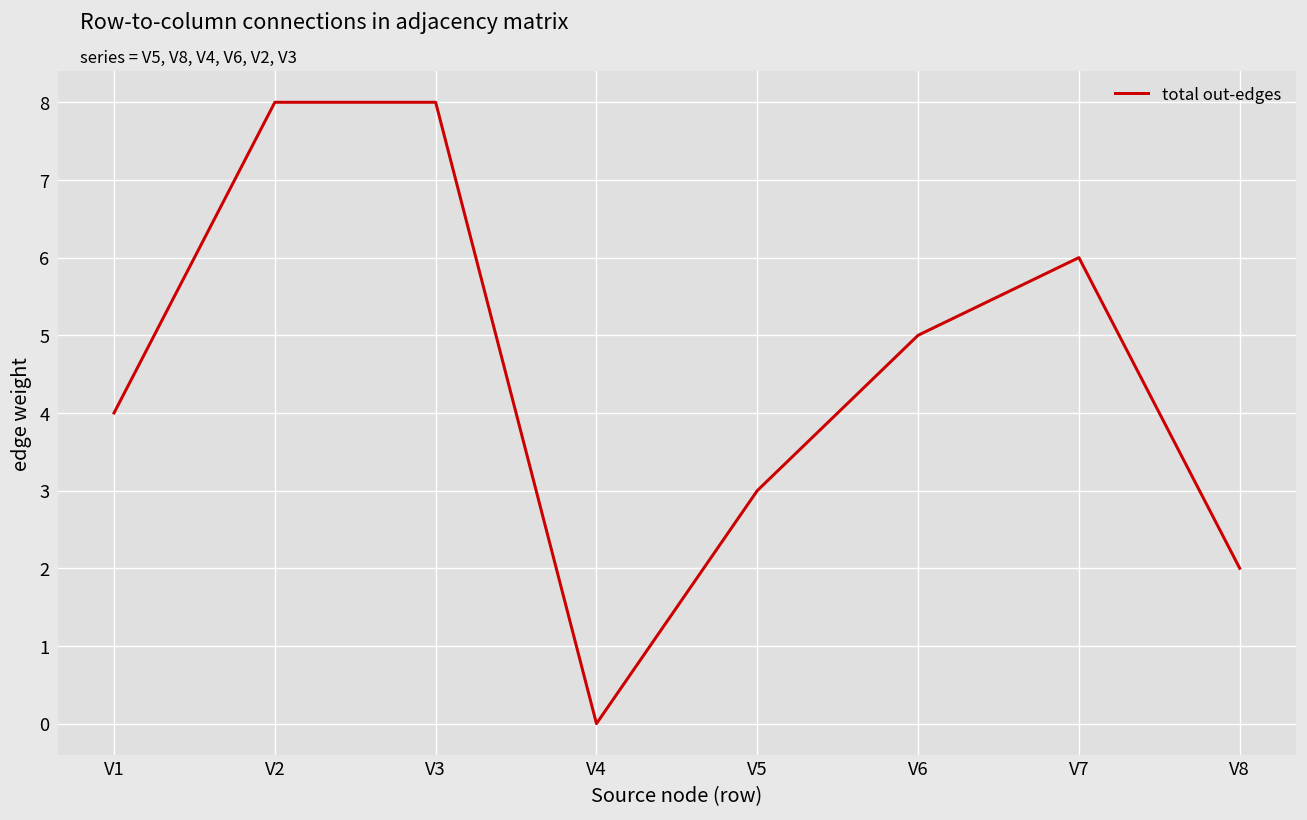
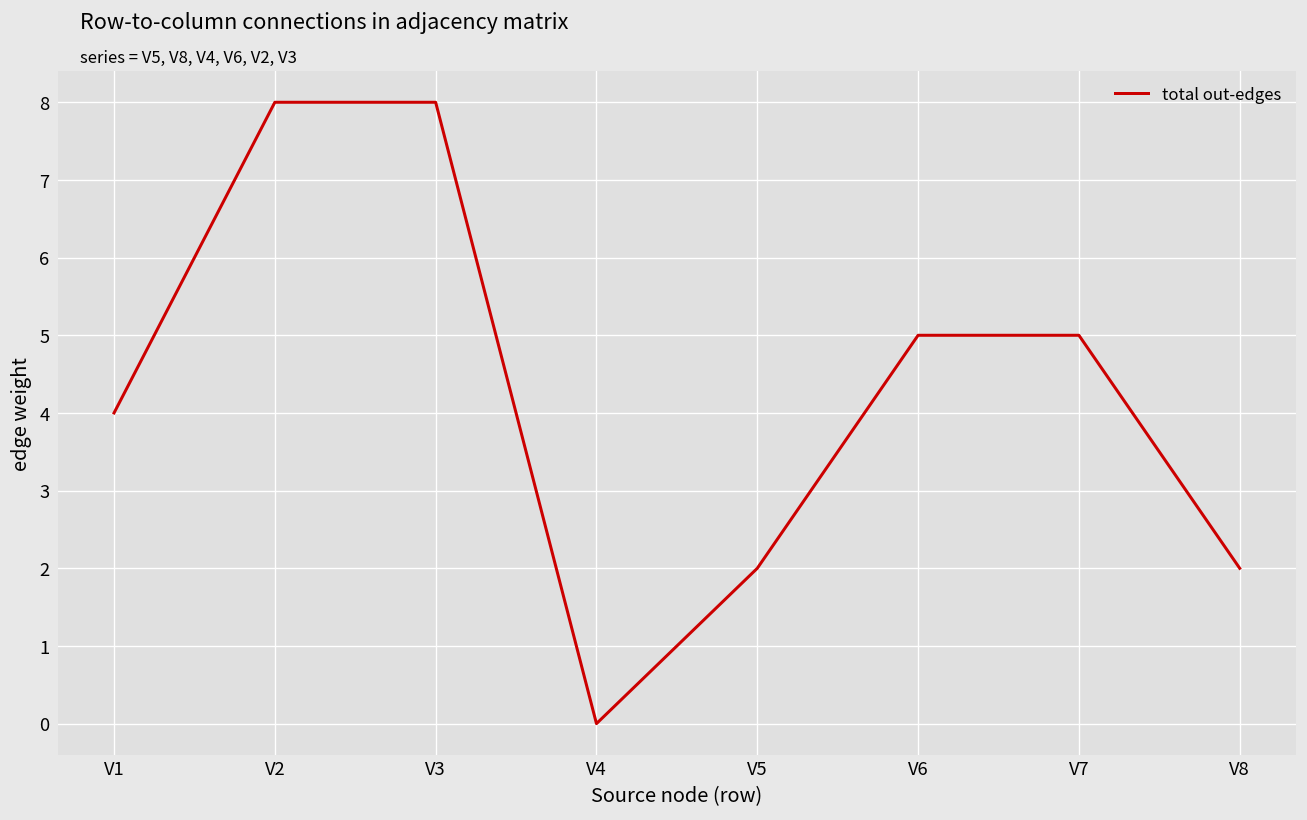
  {
    "V1": 4,
    "V2": 8,
    "V3": 8,
    "V4": 0,
-   "V5": 3,
+   "V5": 2,
    "V6": 5,
-   "V7": 6,
+   "V7": 5,
    "V8": 2
  }
